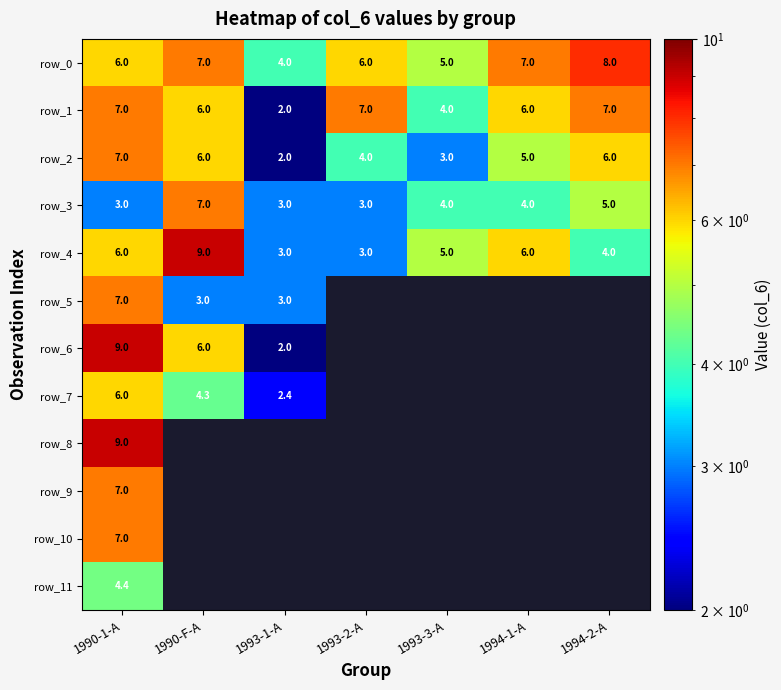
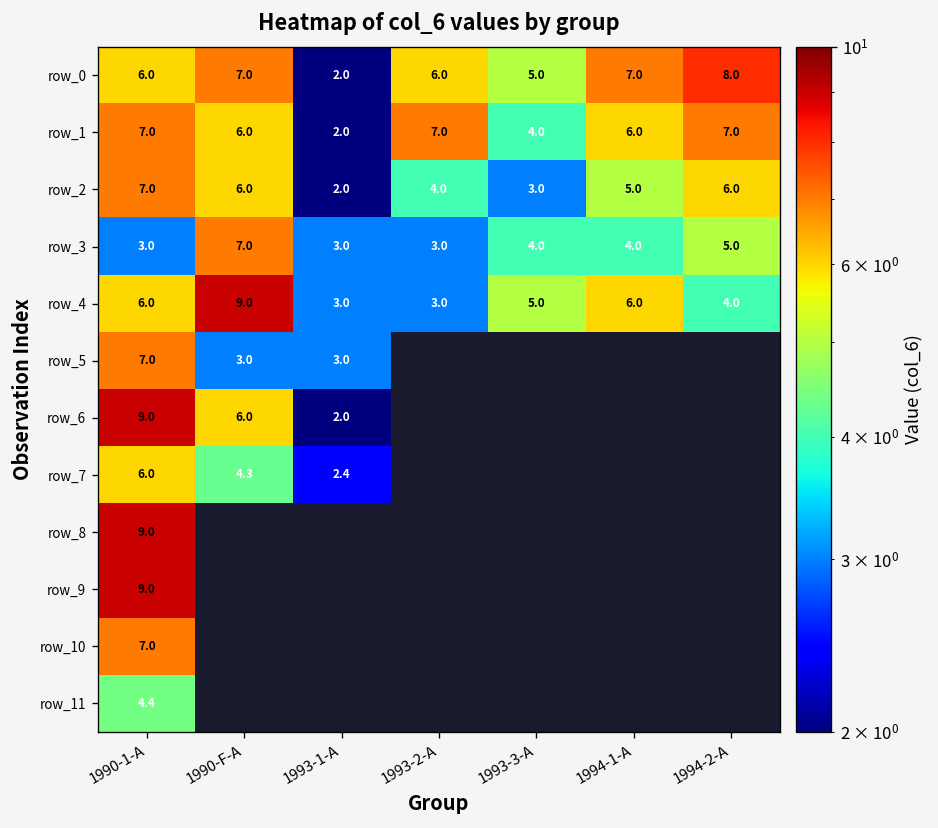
  {
    "row_0": {
      "1990-1-A": 6.0,
      "1990-F-A": 7.0,
-     "1993-1-A": 4.0,
+     "1993-1-A": 2.0,
      "1993-2-A": 6.0,
      "1993-3-A": 5.0,
      "1994-1-A": 7.0,
      "1994-2-A": 8.0
    },
    "row_1": {
      "1990-1-A": 7.0,
      "1990-F-A": 6.0,
      "1993-1-A": 2.0,
      "1993-2-A": 7.0,
      "1993-3-A": 4.0,
      "1994-1-A": 6.0,
      "1994-2-A": 7.0
    },
    "row_2": {
      "1990-1-A": 7.0,
      "1990-F-A": 6.0,
      "1993-1-A": 2.0,
      "1993-2-A": 4.0,
      "1993-3-A": 3.0,
      "1994-1-A": 5.0,
      "1994-2-A": 6.0
    },
    "row_3": {
      "1990-1-A": 3.0,
      "1990-F-A": 7.0,
      "1993-1-A": 3.0,
      "1993-2-A": 3.0,
      "1993-3-A": 4.0,
      "1994-1-A": 4.0,
      "1994-2-A": 5.0
    },
    "row_4": {
      "1990-1-A": 6.0,
      "1990-F-A": 9.0,
      "1993-1-A": 3.0,
      "1993-2-A": 3.0,
      "1993-3-A": 5.0,
      "1994-1-A": 6.0,
      "1994-2-A": 4.0
    },
    "row_5": {
      "1990-1-A": 7.0,
      "1990-F-A": 3.0,
      "1993-1-A": 3.0
    },
    "row_6": {
      "1990-1-A": 9.0,
      "1990-F-A": 6.0,
      "1993-1-A": 2.0
    },
    "row_7": {
      "1990-1-A": 6.0,
      "1990-F-A": 4.3,
      "1993-1-A": 2.4
    },
    "row_8": {
      "1990-1-A": 9.0
    },
    "row_9": {
-     "1990-1-A": 7.0
+     "1990-1-A": 9.0
    },
    "row_10": {
      "1990-1-A": 7.0
    },
    "row_11": {
      "1990-1-A": 4.4
    }
  }
